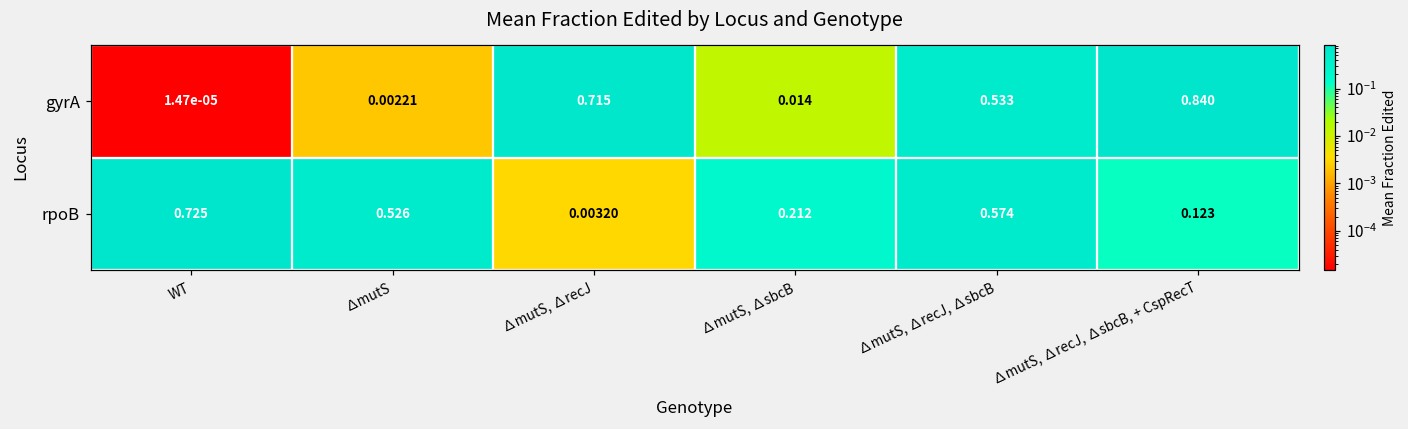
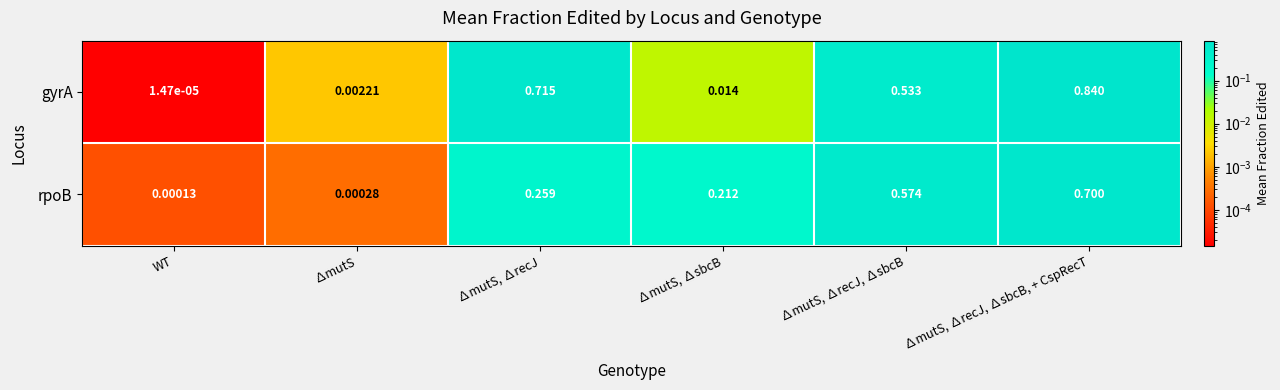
  {
    "gyrA": {
      "WT": "1.47e-05",
      "∆mutS": "0.00221",
      "∆mutS, ∆recJ": "0.715",
      "∆mutS, ∆sbcB": "0.014",
      "∆mutS, ∆recJ, ∆sbcB": "0.533",
      "∆mutS, ∆recJ, ∆sbcB, + CspRecT": "0.840"
    },
    "rpoB": {
-     "WT": "0.725",
-     "∆mutS": "0.526",
-     "∆mutS, ∆recJ": "0.00320",
+     "WT": "0.00013",
+     "∆mutS": "0.00028",
+     "∆mutS, ∆recJ": "0.259",
      "∆mutS, ∆sbcB": "0.212",
      "∆mutS, ∆recJ, ∆sbcB": "0.574",
-     "∆mutS, ∆recJ, ∆sbcB, + CspRecT": "0.123"
+     "∆mutS, ∆recJ, ∆sbcB, + CspRecT": "0.700"
    }
  }
